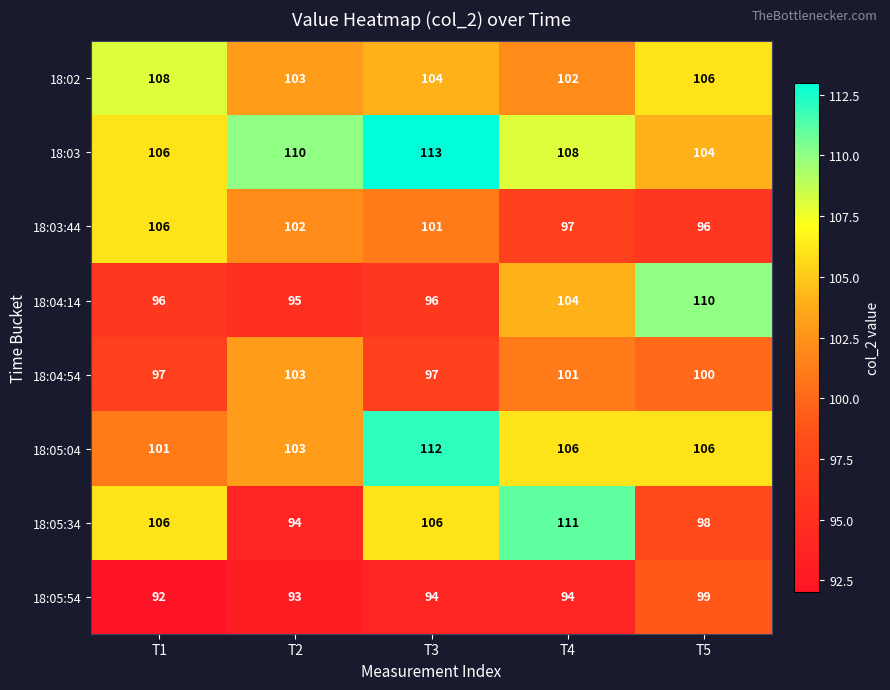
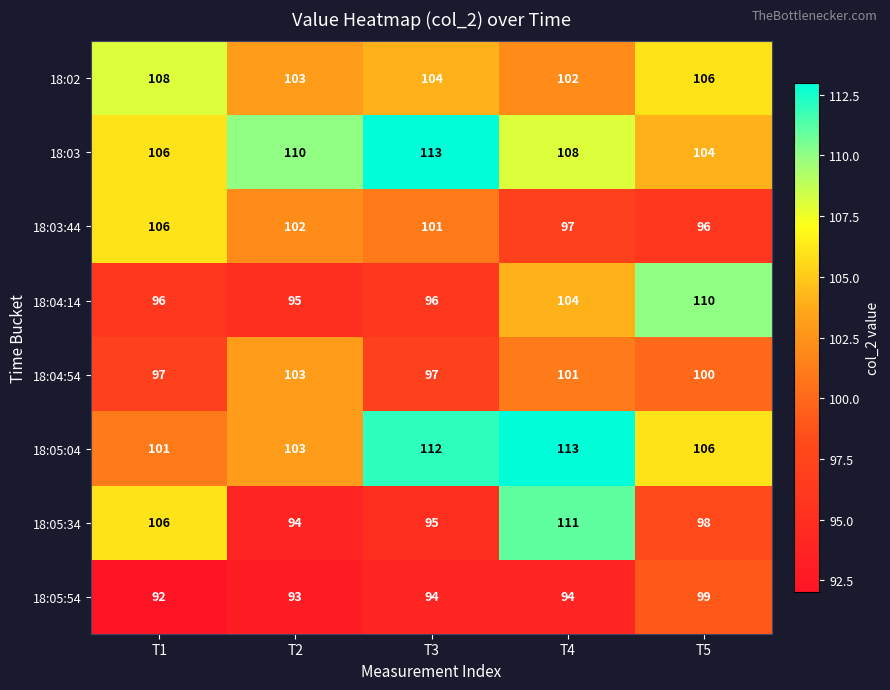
  {
    "18:02": {
      "T1": 108,
      "T2": 103,
      "T3": 104,
      "T4": 102,
      "T5": 106
    },
    "18:03": {
      "T1": 106,
      "T2": 110,
      "T3": 113,
      "T4": 108,
      "T5": 104
    },
    "18:03:44": {
      "T1": 106,
      "T2": 102,
      "T3": 101,
      "T4": 97,
      "T5": 96
    },
    "18:04:14": {
      "T1": 96,
      "T2": 95,
      "T3": 96,
      "T4": 104,
      "T5": 110
    },
    "18:04:54": {
      "T1": 97,
      "T2": 103,
      "T3": 97,
      "T4": 101,
      "T5": 100
    },
    "18:05:04": {
      "T1": 101,
      "T2": 103,
      "T3": 112,
-     "T4": 106,
+     "T4": 113,
      "T5": 106
    },
    "18:05:34": {
      "T1": 106,
      "T2": 94,
-     "T3": 106,
+     "T3": 95,
      "T4": 111,
      "T5": 98
    },
    "18:05:54": {
      "T1": 92,
      "T2": 93,
      "T3": 94,
      "T4": 94,
      "T5": 99
    }
  }
